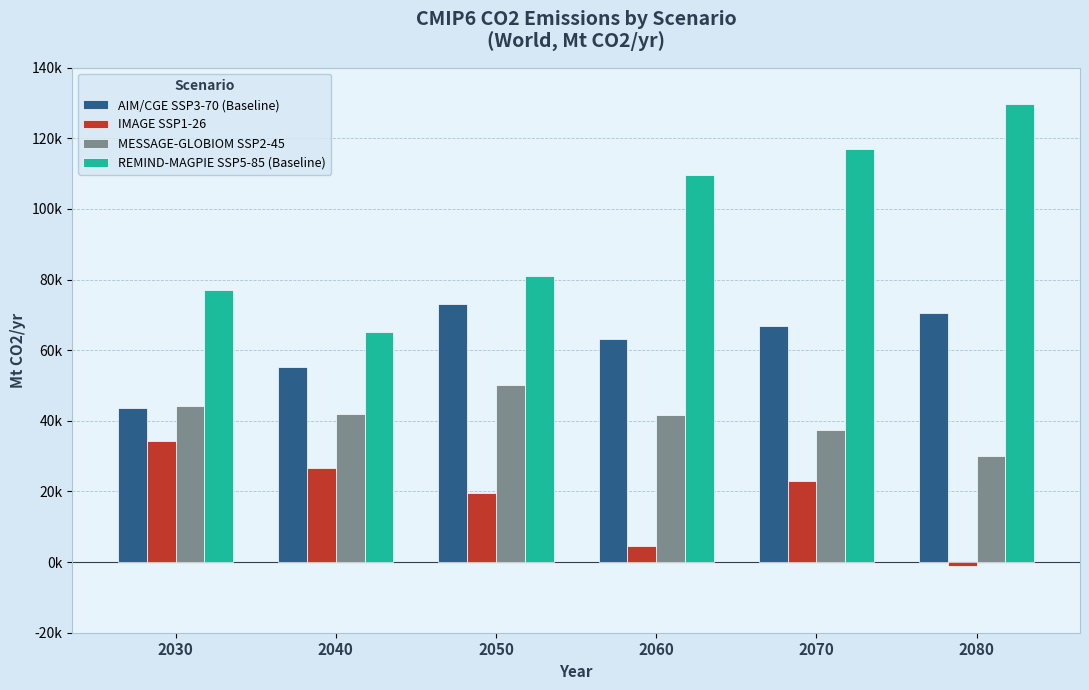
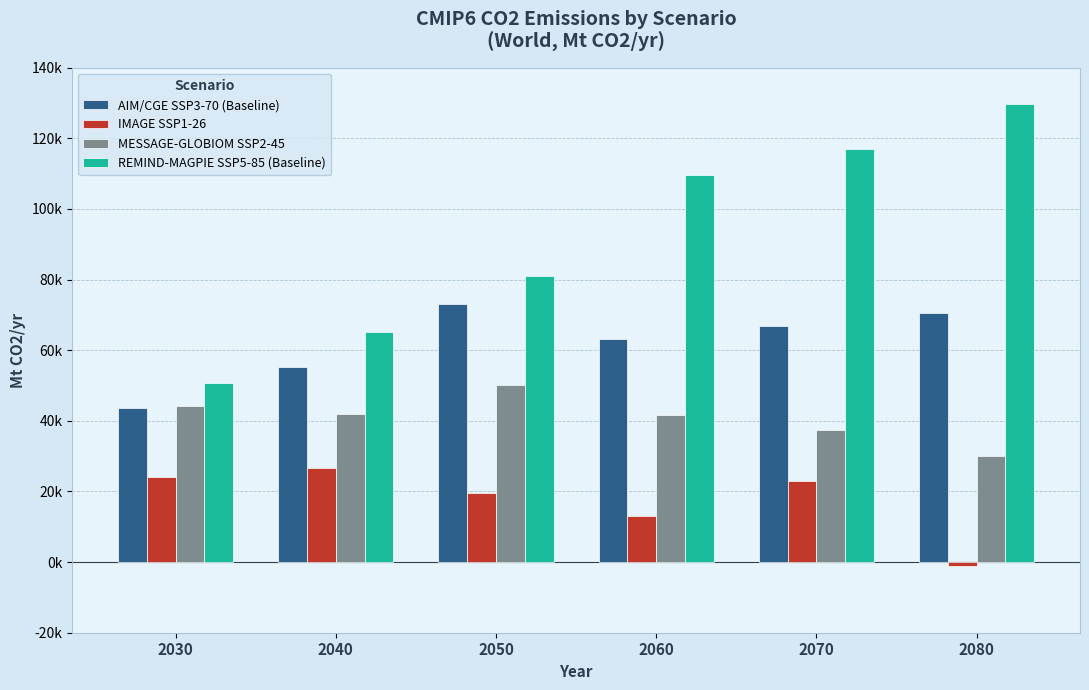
  {
    "AIM/CGE SSP3-70 (Baseline)": {
      "2030": 44000,
      "2040": 55000,
      "2050": 73000,
      "2060": 63000,
      "2070": 67000,
      "2080": 70000
    },
    "IMAGE SSP1-26": {
-     "2030": 34000,
+     "2030": 24000,
      "2040": 27000,
      "2050": 20000,
-     "2060": 5000,
+     "2060": 13000,
      "2070": 23000,
      "2080": -1000
    },
    "MESSAGE-GLOBIOM SSP2-45": {
      "2030": 44000,
      "2040": 42000,
      "2050": 50000,
      "2060": 42000,
      "2070": 37000,
      "2080": 30000
    },
    "REMIND-MAGPIE SSP5-85 (Baseline)": {
-     "2030": 77000,
+     "2030": 51000,
      "2040": 65000,
      "2050": 81000,
      "2060": 110000,
      "2070": 117000,
      "2080": 130000
    }
  }
